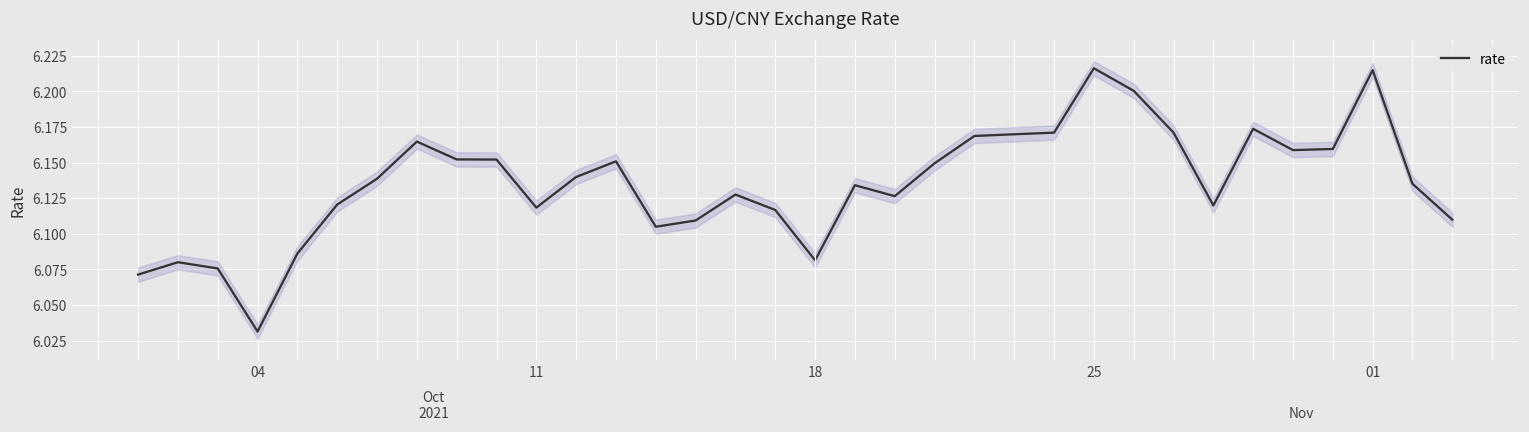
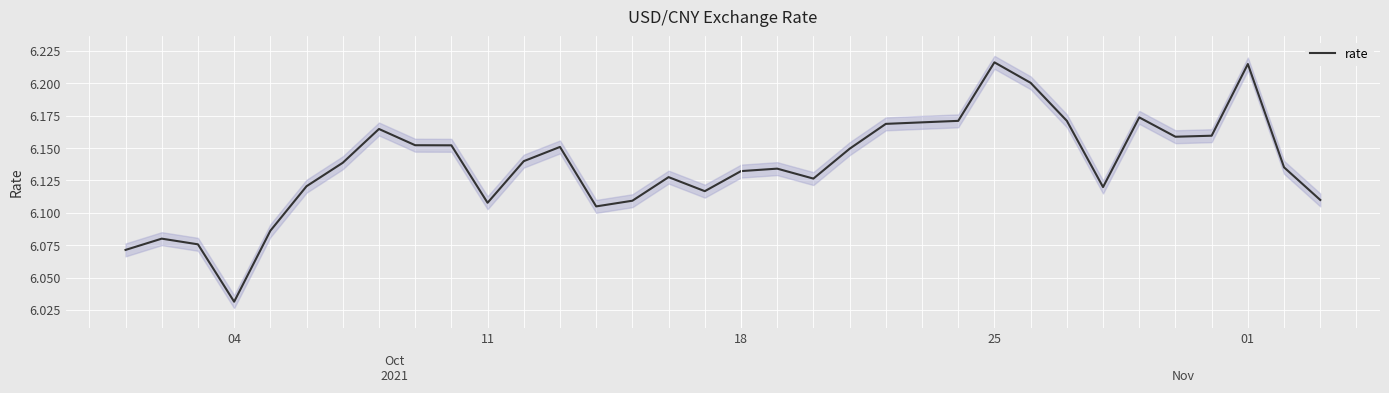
  {
    "rate": {
      "04": 6.031,
-     "11": 6.118,
-     "18": 6.081,
+     "11": 6.108,
+     "18": 6.132,
      "25": 6.216,
      "01": 6.215
    }
  }
